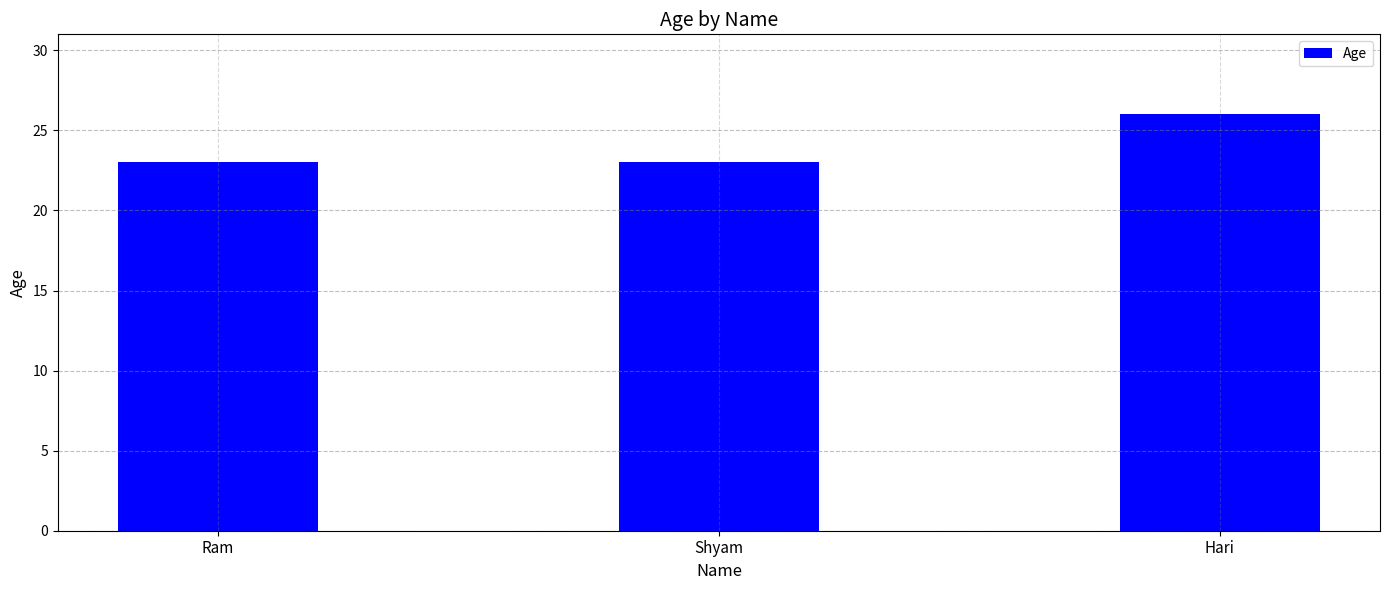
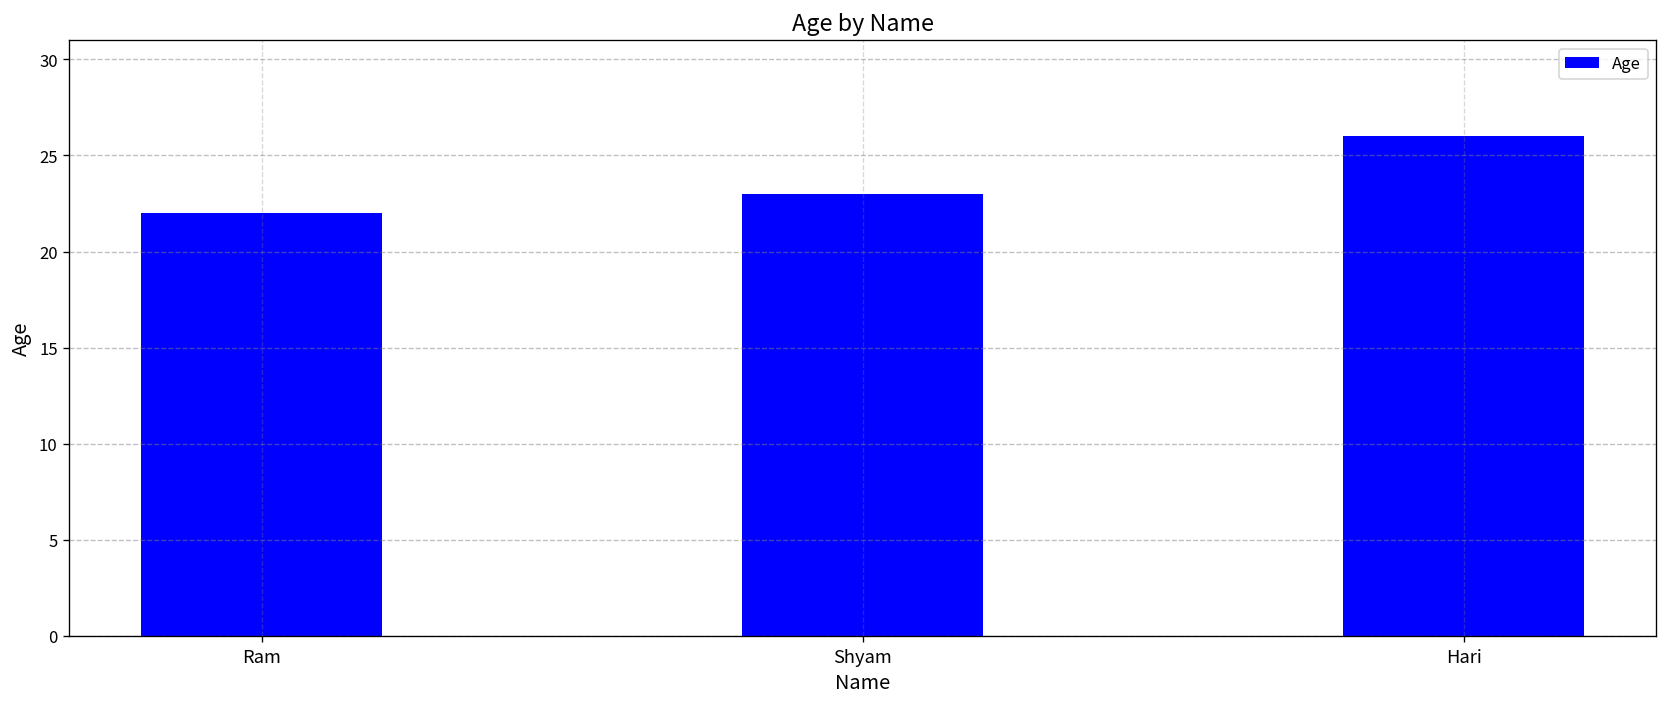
  {
-   "Ram": 23,
+   "Ram": 22,
    "Shyam": 23,
    "Hari": 26
  }
